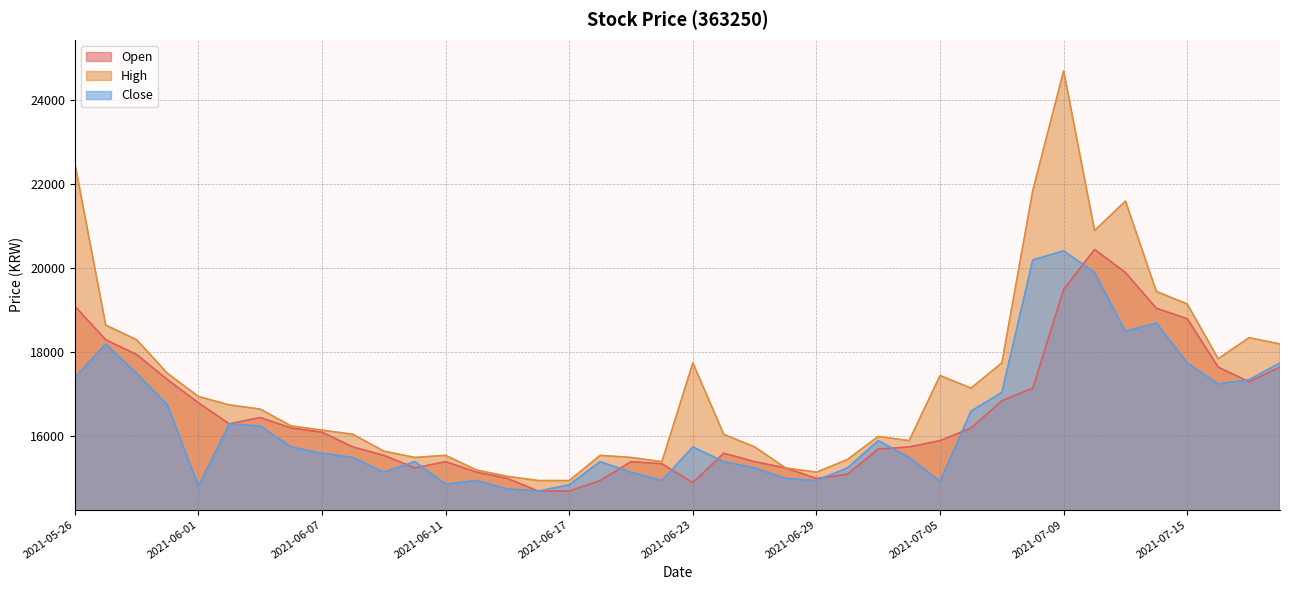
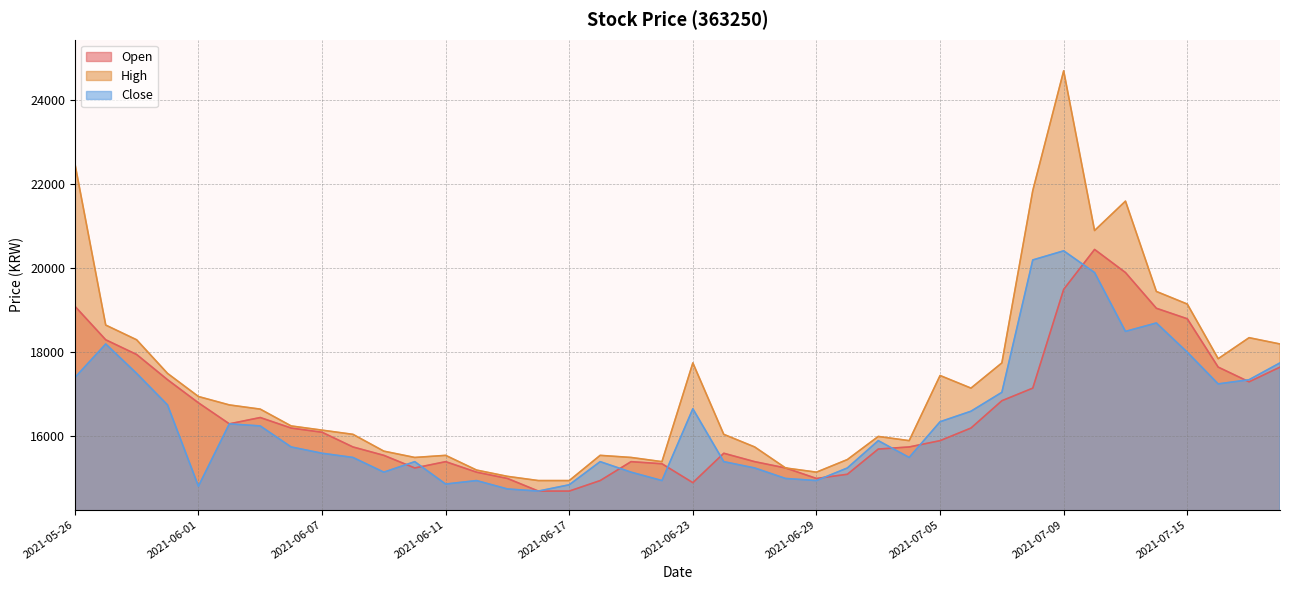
  {
    "Close": {
      "2021-05-26": 17400,
      "2021-06-01": 14800,
      "2021-06-07": 15600,
      "2021-06-11": 14900,
      "2021-06-17": 14900,
-     "2021-06-23": 15800,
-     "2021-07-05": 14900,
+     "2021-06-23": 16700,
+     "2021-07-05": 16400,
      "2021-07-09": 20400,
-     "2021-07-15": 17800
+     "2021-07-15": 18000
    }
  }
